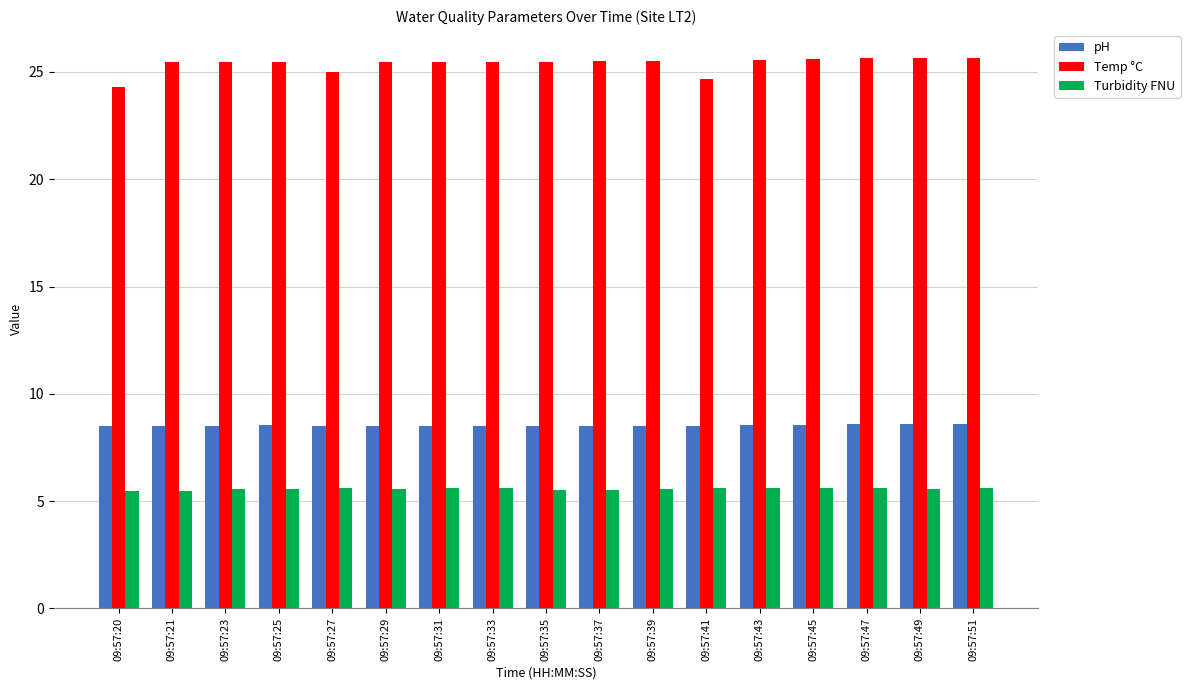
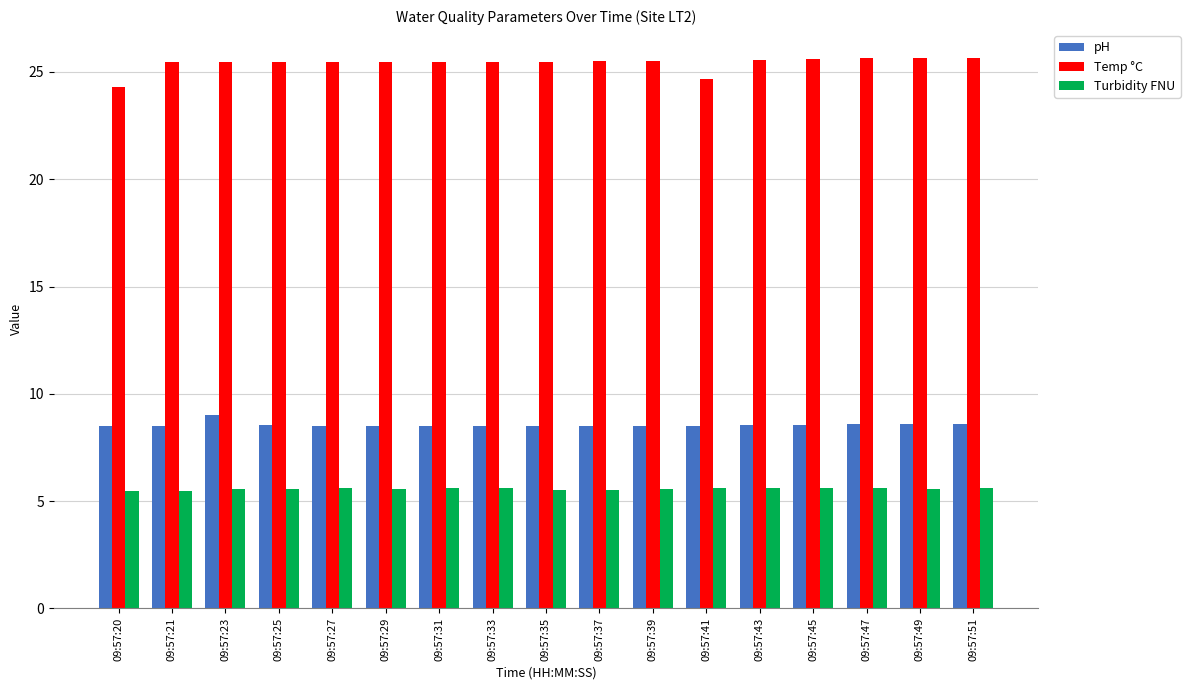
  {
    "pH": {
      "09:57:20": 8.5,
      "09:57:21": 8.5,
-     "09:57:23": 8.5,
+     "09:57:23": 9.0,
      "09:57:25": 8.5,
      "09:57:27": 8.5,
      "09:57:29": 8.5,
      "09:57:31": 8.5,
      "09:57:33": 8.5,
      "09:57:35": 8.5,
      "09:57:37": 8.5,
      "09:57:39": 8.5,
      "09:57:41": 8.5,
      "09:57:43": 8.5,
      "09:57:45": 8.6,
      "09:57:47": 8.6,
      "09:57:49": 8.6,
      "09:57:51": 8.6
    },
    "Temp °C": {
      "09:57:20": 24.3,
      "09:57:21": 25.5,
      "09:57:23": 25.5,
      "09:57:25": 25.5,
-     "09:57:27": 25.0,
+     "09:57:27": 25.5,
      "09:57:29": 25.5,
      "09:57:31": 25.5,
      "09:57:33": 25.5,
      "09:57:35": 25.5,
      "09:57:37": 25.5,
      "09:57:39": 25.5,
      "09:57:41": 24.7,
      "09:57:43": 25.6,
      "09:57:45": 25.6,
      "09:57:47": 25.6,
      "09:57:49": 25.7,
      "09:57:51": 25.7
    },
    "Turbidity FNU": {
      "09:57:20": 5.5,
      "09:57:21": 5.5,
      "09:57:23": 5.6,
      "09:57:25": 5.6,
      "09:57:27": 5.6,
      "09:57:29": 5.5,
      "09:57:31": 5.6,
      "09:57:33": 5.6,
      "09:57:35": 5.5,
      "09:57:37": 5.5,
      "09:57:39": 5.6,
      "09:57:41": 5.6,
      "09:57:43": 5.6,
      "09:57:45": 5.6,
      "09:57:47": 5.6,
      "09:57:49": 5.6,
      "09:57:51": 5.6
    }
  }
